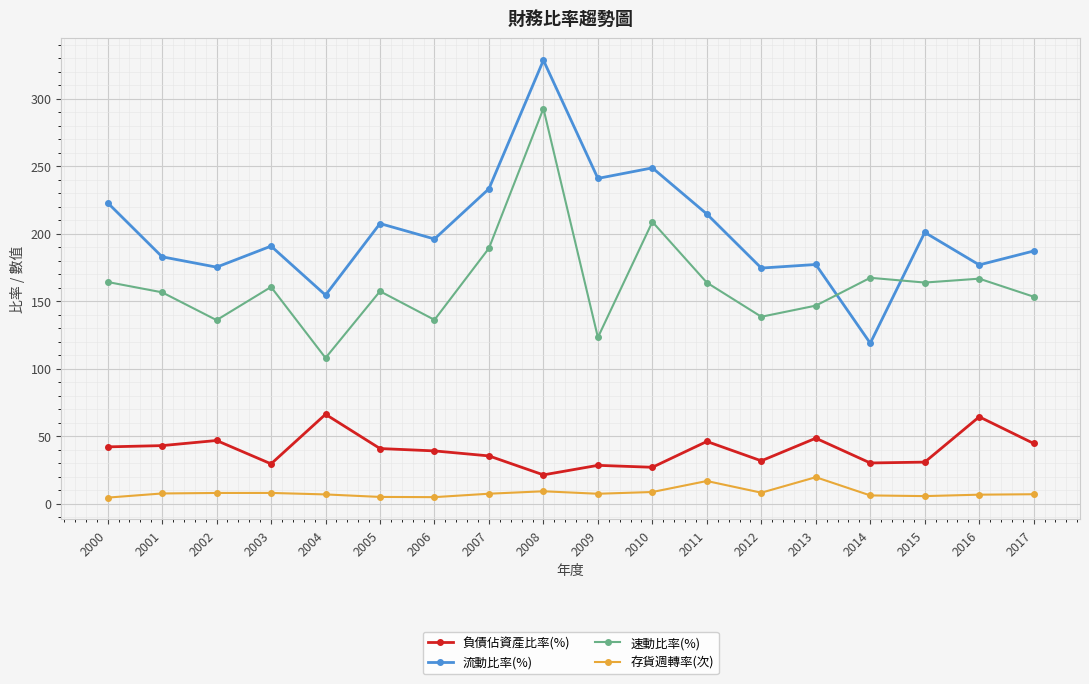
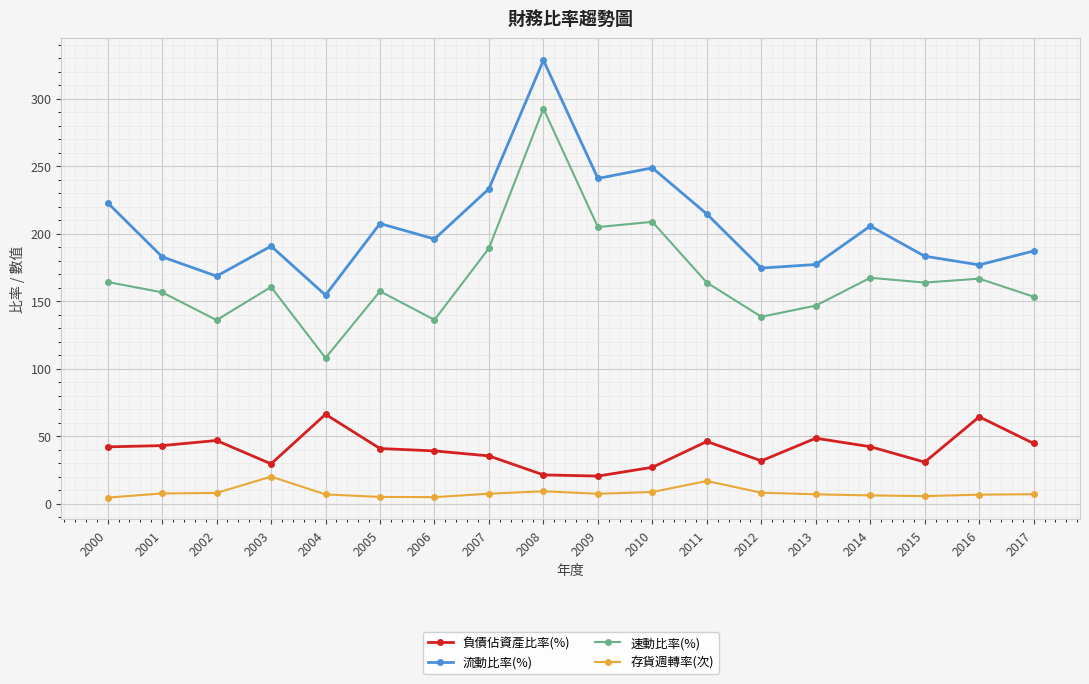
  {
    "負債佔資產比率(%)": {
      "2000": 42,
      "2001": 43,
      "2002": 47,
      "2003": 29,
      "2004": 66,
      "2005": 41,
      "2006": 39,
      "2007": 35,
      "2008": 21,
-     "2009": 28,
+     "2009": 20,
      "2010": 27,
      "2011": 46,
      "2012": 32,
      "2013": 48,
-     "2014": 30,
+     "2014": 42,
      "2015": 31,
      "2016": 64,
      "2017": 45
    },
    "流動比率(%)": {
      "2000": 223,
      "2001": 183,
-     "2002": 175,
+     "2002": 169,
      "2003": 191,
      "2004": 155,
      "2005": 208,
      "2006": 196,
      "2007": 233,
      "2008": 329,
      "2009": 241,
      "2010": 249,
      "2011": 215,
      "2012": 175,
      "2013": 177,
-     "2014": 119,
-     "2015": 201,
+     "2014": 206,
+     "2015": 183,
      "2016": 177,
      "2017": 187
    },
    "速動比率(%)": {
      "2000": 164,
      "2001": 157,
      "2002": 136,
      "2003": 161,
      "2004": 108,
      "2005": 157,
      "2006": 136,
      "2007": 189,
      "2008": 293,
-     "2009": 123,
+     "2009": 205,
      "2010": 209,
      "2011": 164,
      "2012": 138,
      "2013": 147,
      "2014": 167,
      "2015": 164,
      "2016": 167,
      "2017": 153
    },
    "存貨週轉率(次)": {
      "2000": 4,
      "2001": 7,
      "2002": 8,
-     "2003": 8,
+     "2003": 20,
      "2004": 7,
      "2005": 5,
      "2006": 5,
      "2007": 7,
      "2008": 9,
      "2009": 7,
      "2010": 9,
      "2011": 17,
      "2012": 8,
-     "2013": 20,
+     "2013": 7,
      "2014": 6,
      "2015": 6,
      "2016": 7,
      "2017": 7
    }
  }
